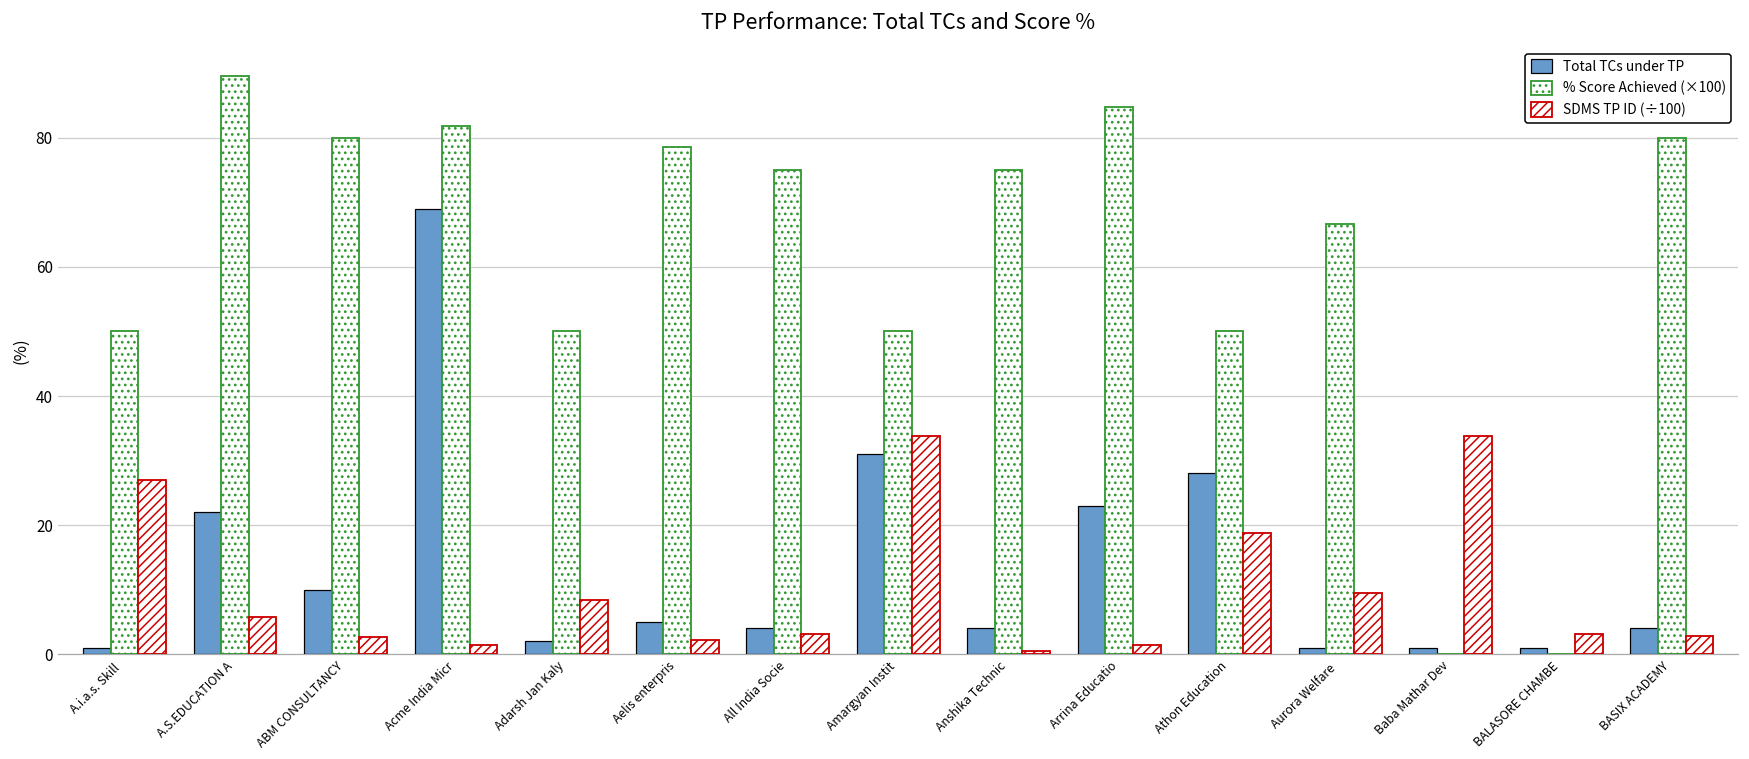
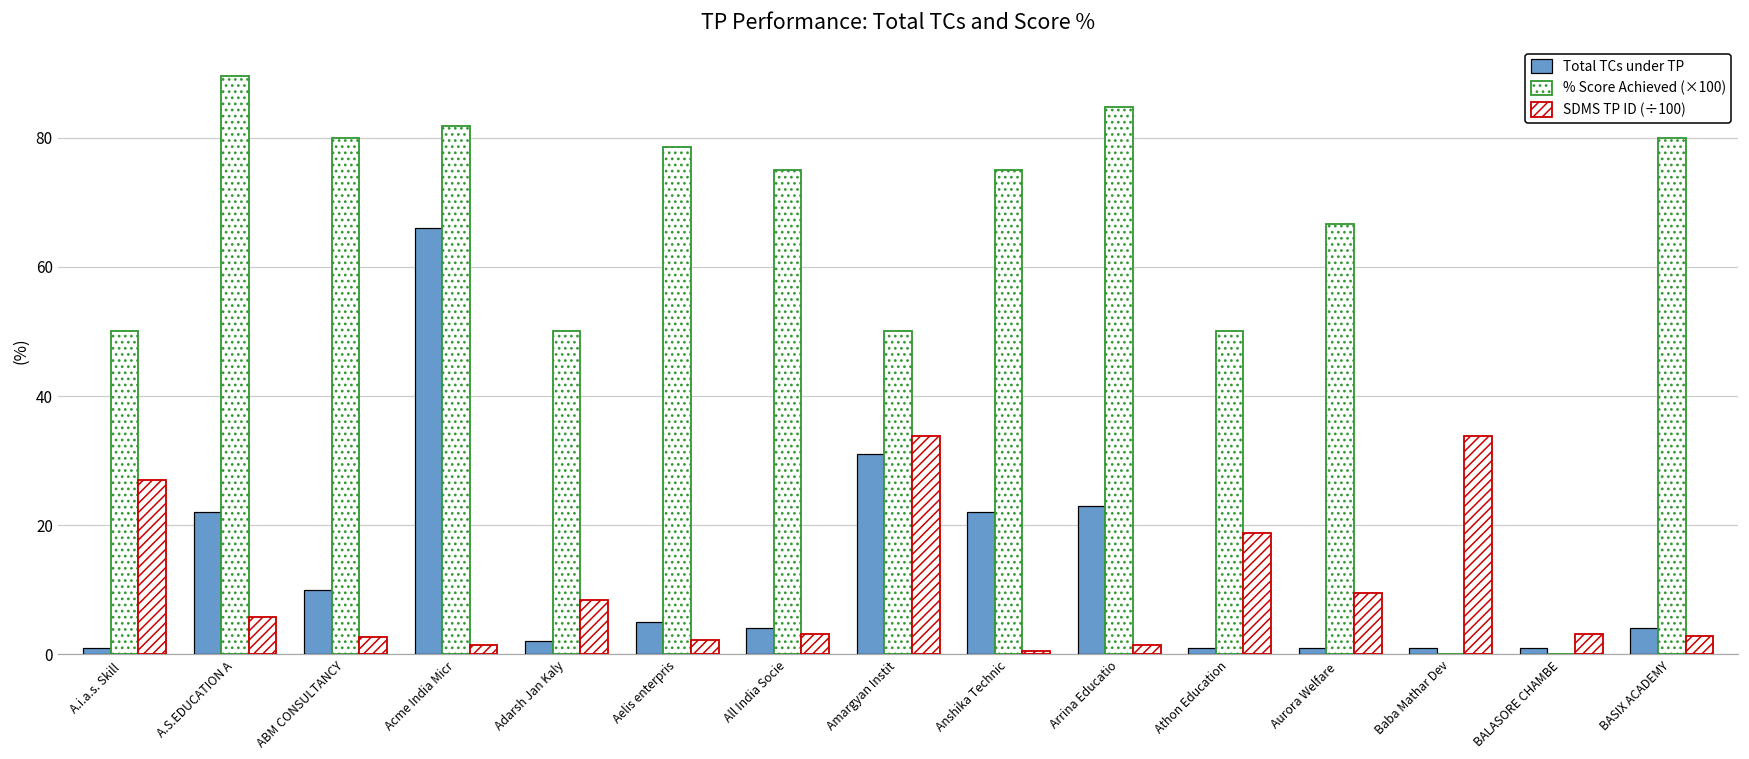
  {
    "Total TCs under TP": {
      "A.i.a.s. Skill": 1,
      "A.S.EDUCATION A": 22,
      "ABM CONSULTANCY": 10,
-     "Acme India Micr": 69,
+     "Acme India Micr": 66,
      "Adarsh Jan Kaly": 2,
      "Aelis enterpris": 5,
      "All India Socie": 4,
      "Amargyan Instit": 31,
-     "Anshika Technic": 4,
+     "Anshika Technic": 22,
      "Arrina Educatio": 23,
-     "Athon Education": 28,
+     "Athon Education": 1,
      "Aurora Welfare": 1,
      "Baba Mathar Dev": 1,
      "BALASORE CHAMBE": 1,
      "BASIX ACADEMY": 4
    }
  }
